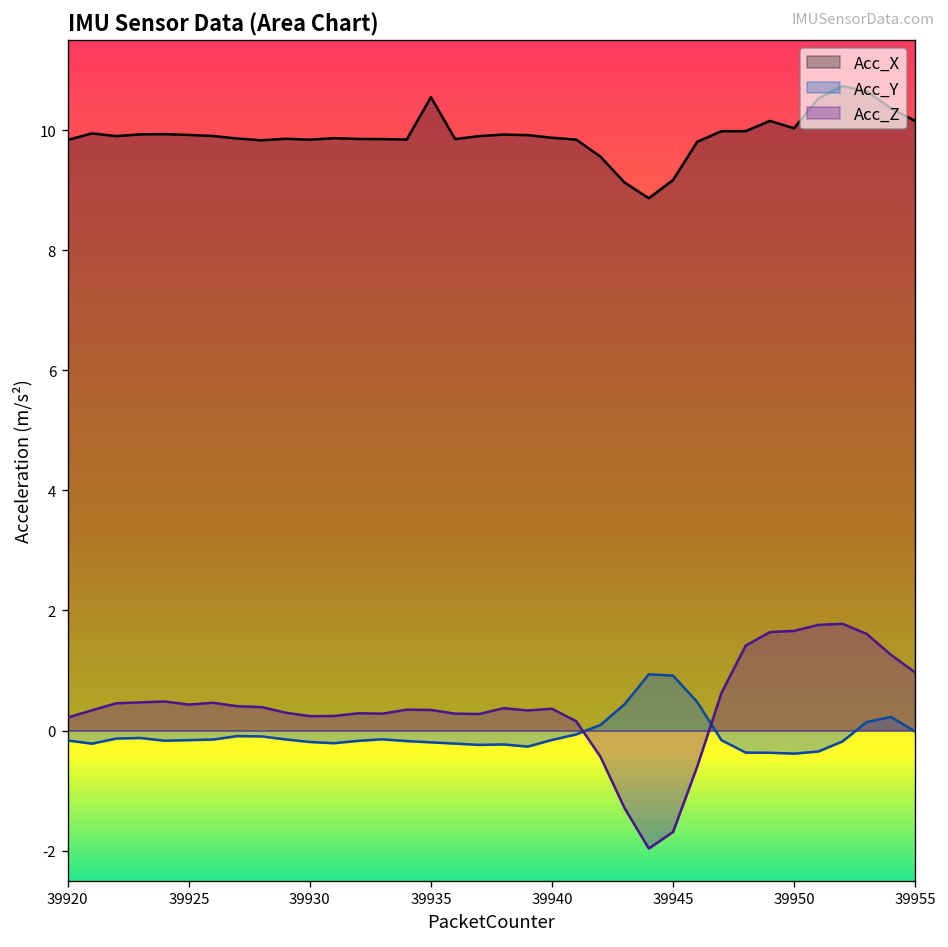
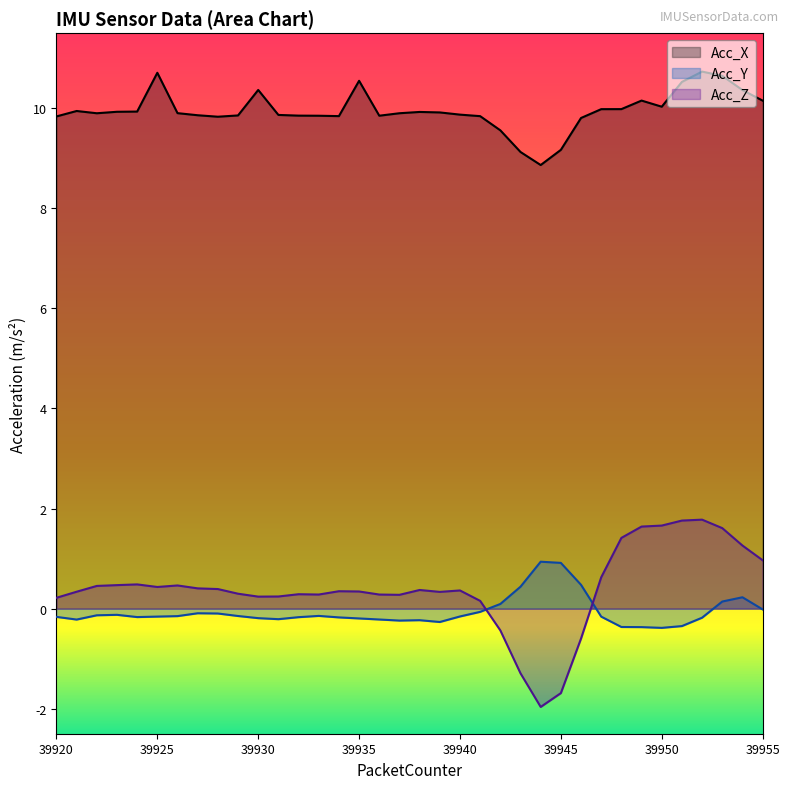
  {
    "Acc_X": {
      "39920": 9.8,
-     "39925": 9.9,
-     "39930": 9.8,
+     "39925": 10.7,
+     "39930": 10.4,
      "39935": 10.5,
      "39940": 9.9,
      "39945": 9.2,
      "39950": 10.0,
      "39955": 10.2
    }
  }
